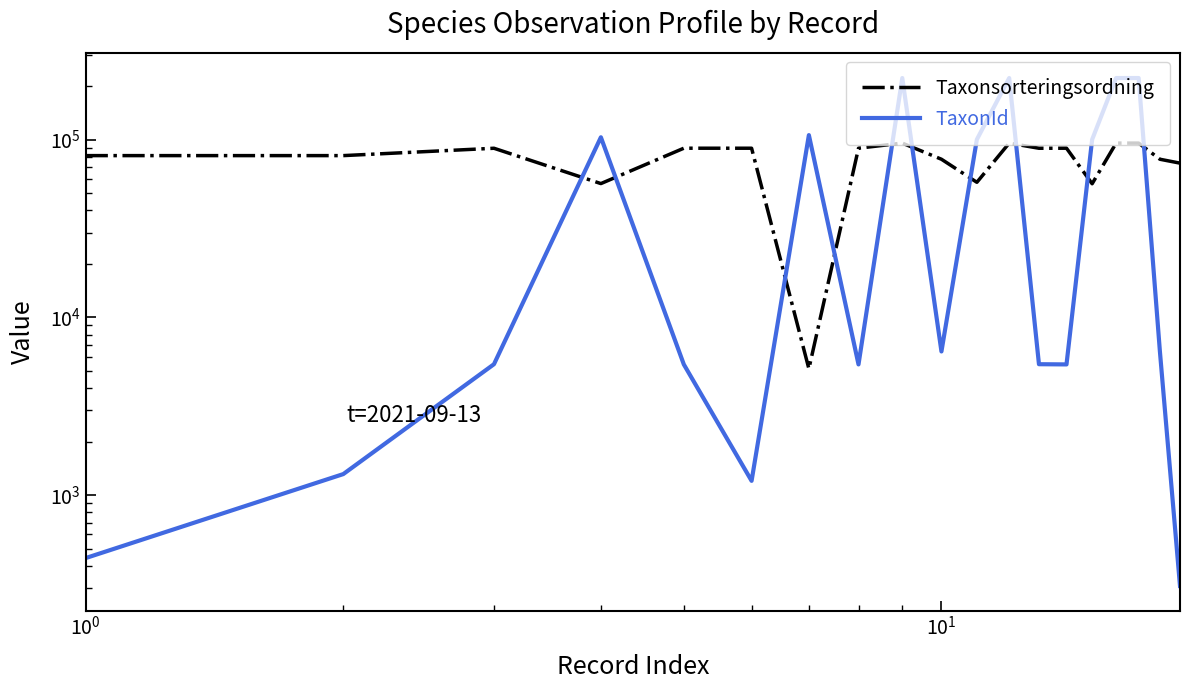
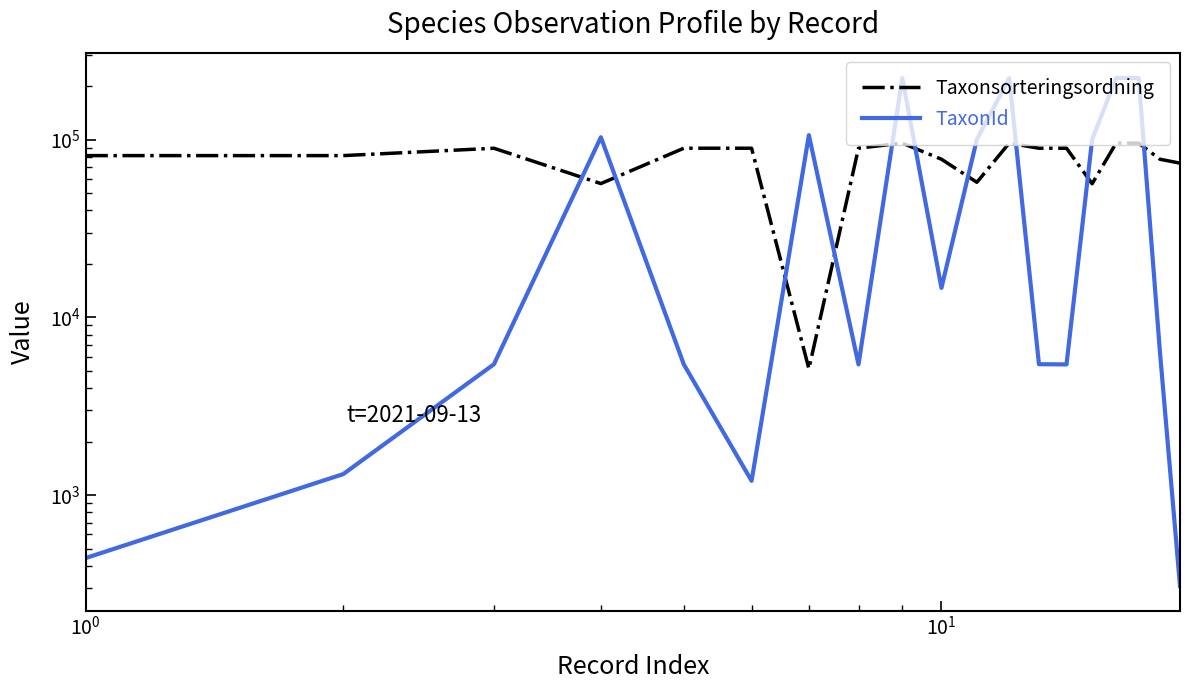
  {
    "Taxonsorteringsordning": {
      "10^0": 80000,
      "10^1": 80000
    },
    "TaxonId": {
      "10^0": 440,
-     "10^1": 6400
+     "10^1": 15000
    }
  }
